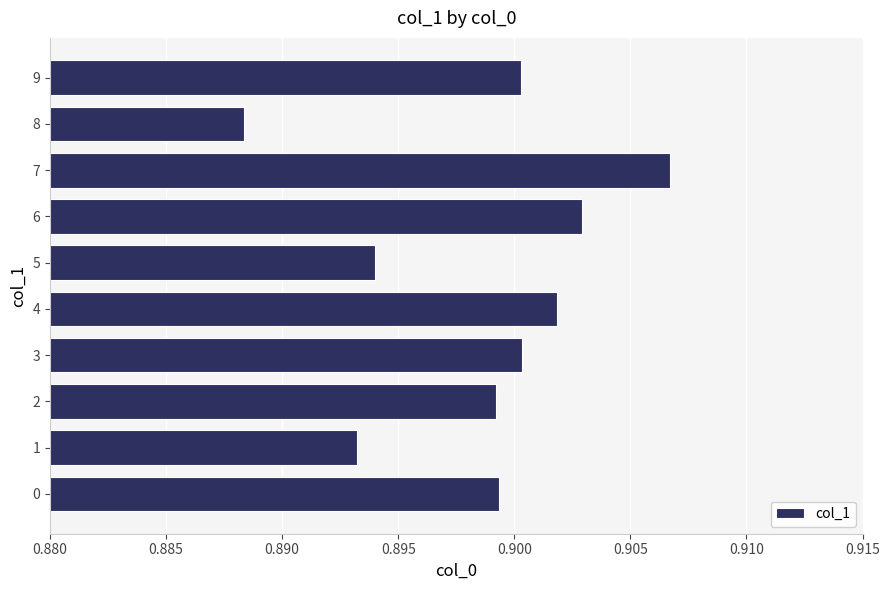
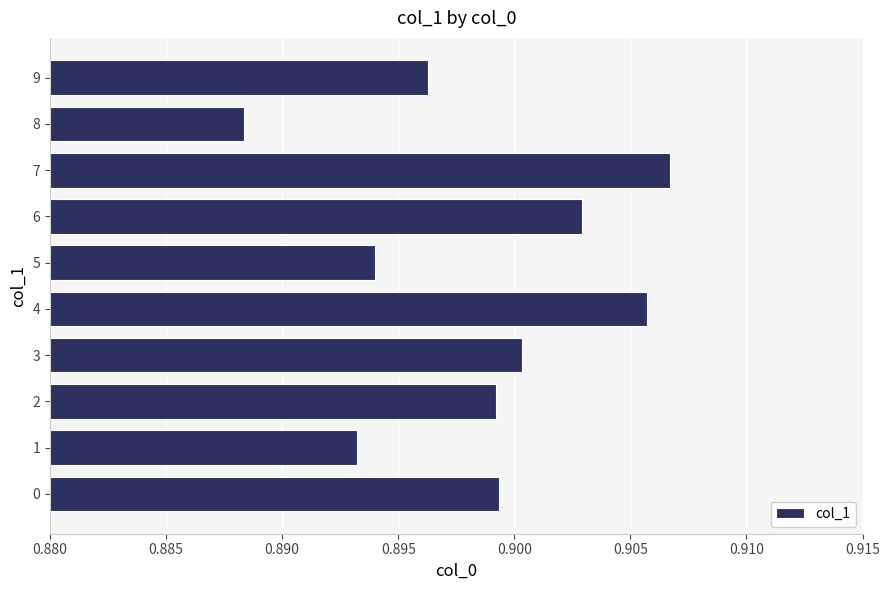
  {
-   "9": 0.9003,
+   "9": 0.8963,
    "8": 0.8884,
    "7": 0.9067,
    "6": 0.9029,
    "5": 0.8940,
-   "4": 0.9019,
+   "4": 0.9057,
    "3": 0.9003,
    "2": 0.8992,
    "1": 0.8932,
    "0": 0.8993
  }
